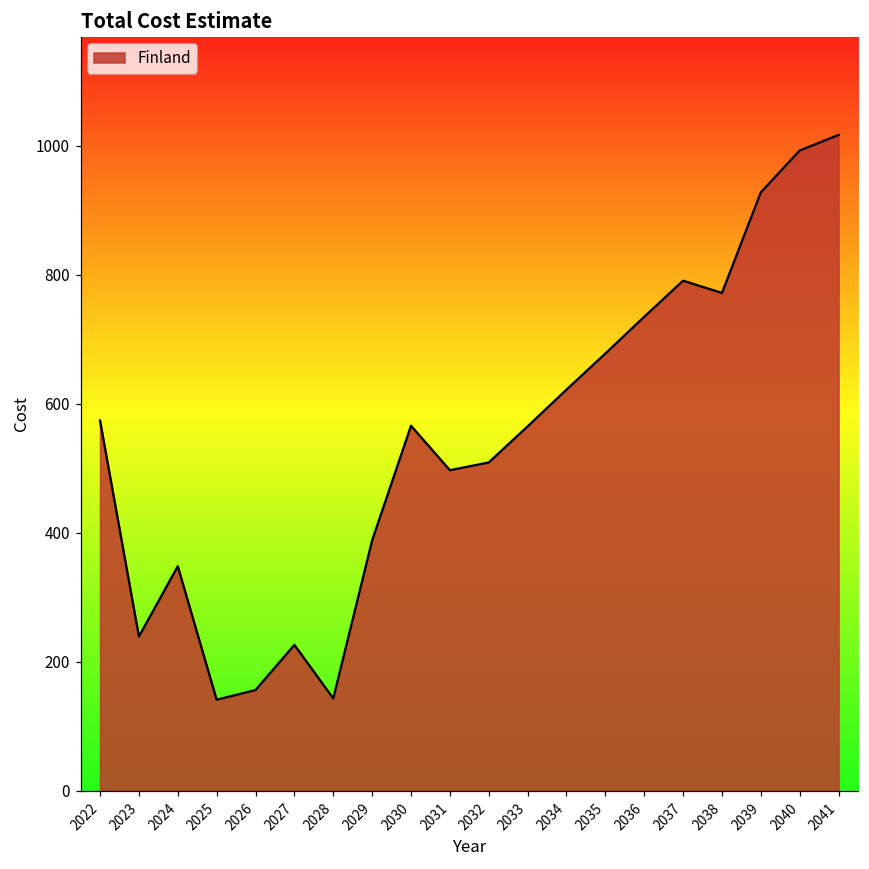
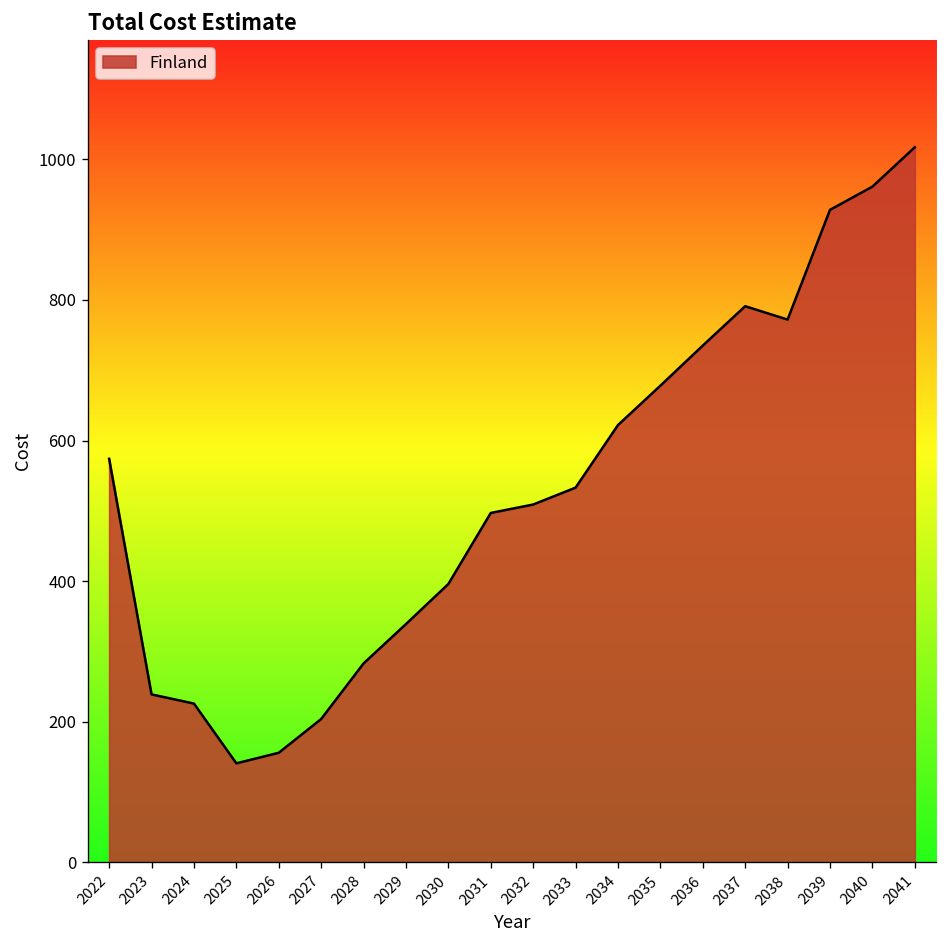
  {
    "2022": 570,
    "2023": 240,
-   "2024": 350,
+   "2024": 230,
    "2025": 140,
    "2026": 160,
-   "2027": 230,
-   "2028": 140,
-   "2029": 390,
-   "2030": 570,
+   "2027": 200,
+   "2028": 280,
+   "2029": 340,
+   "2030": 400,
    "2031": 500,
    "2032": 510,
-   "2033": 570,
+   "2033": 530,
    "2034": 620,
    "2035": 680,
    "2036": 740,
    "2037": 790,
    "2038": 770,
    "2039": 930,
-   "2040": 990,
+   "2040": 960,
    "2041": 1020
  }
